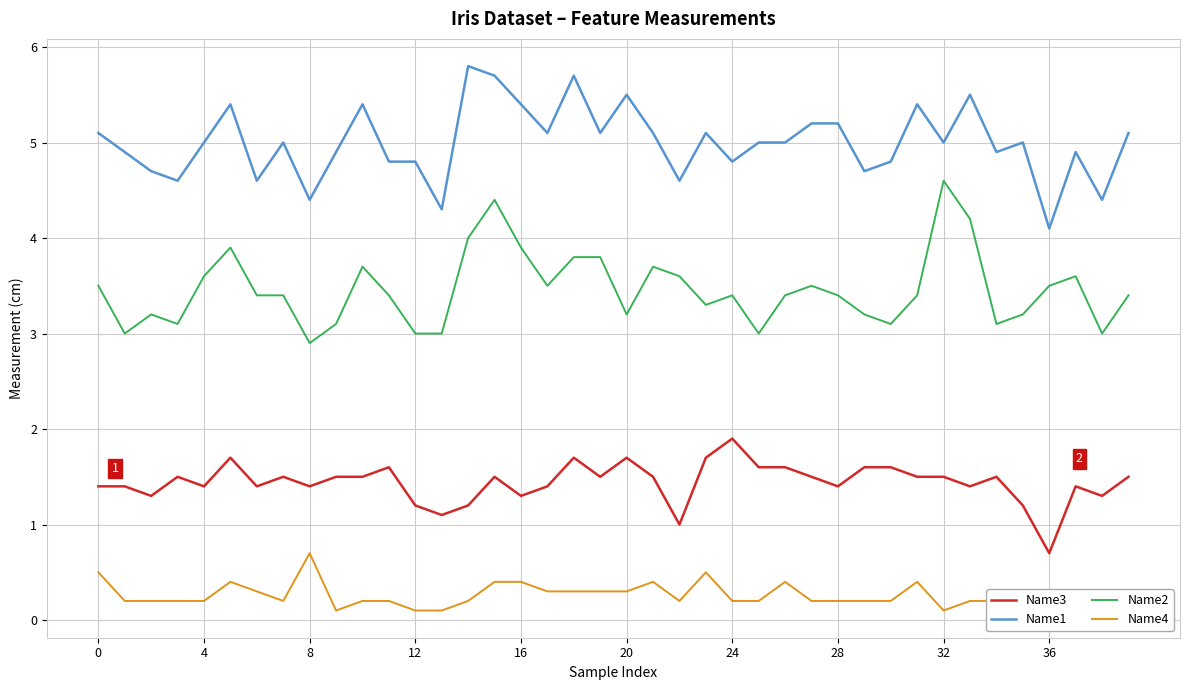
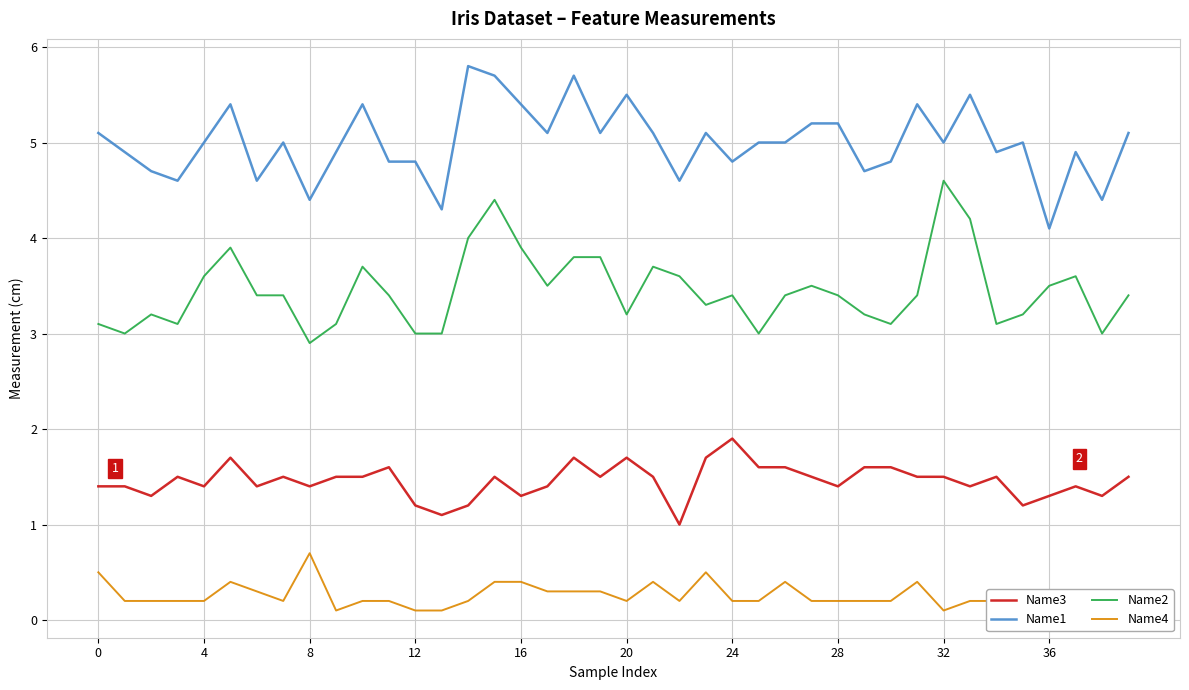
  {
    "Name3": {
      "4": 1.4,
      "8": 1.4,
      "12": 1.2,
      "16": 1.3,
      "20": 1.7,
      "24": 1.9,
      "28": 1.4,
      "32": 1.5,
-     "36": 0.7
+     "36": 1.3
    },
    "Name1": {
      "0": 5.1,
      "4": 5.0,
      "8": 4.4,
      "12": 4.8,
      "16": 5.4,
      "20": 5.5,
      "24": 4.8,
      "28": 5.2,
      "32": 5.0,
      "36": 4.1
    },
    "Name2": {
-     "0": 3.5,
+     "0": 3.1,
      "4": 3.6,
      "8": 2.9,
      "12": 3.0,
      "16": 3.9,
      "20": 3.2,
      "24": 3.4,
      "28": 3.4,
      "32": 4.6,
      "36": 3.5
    },
    "Name4": {
      "0": 0.5,
      "4": 0.2,
      "8": 0.7,
      "12": 0.1,
      "16": 0.4,
-     "20": 0.3,
+     "20": 0.2,
      "24": 0.2,
      "28": 0.2,
      "32": 0.1
    }
  }
